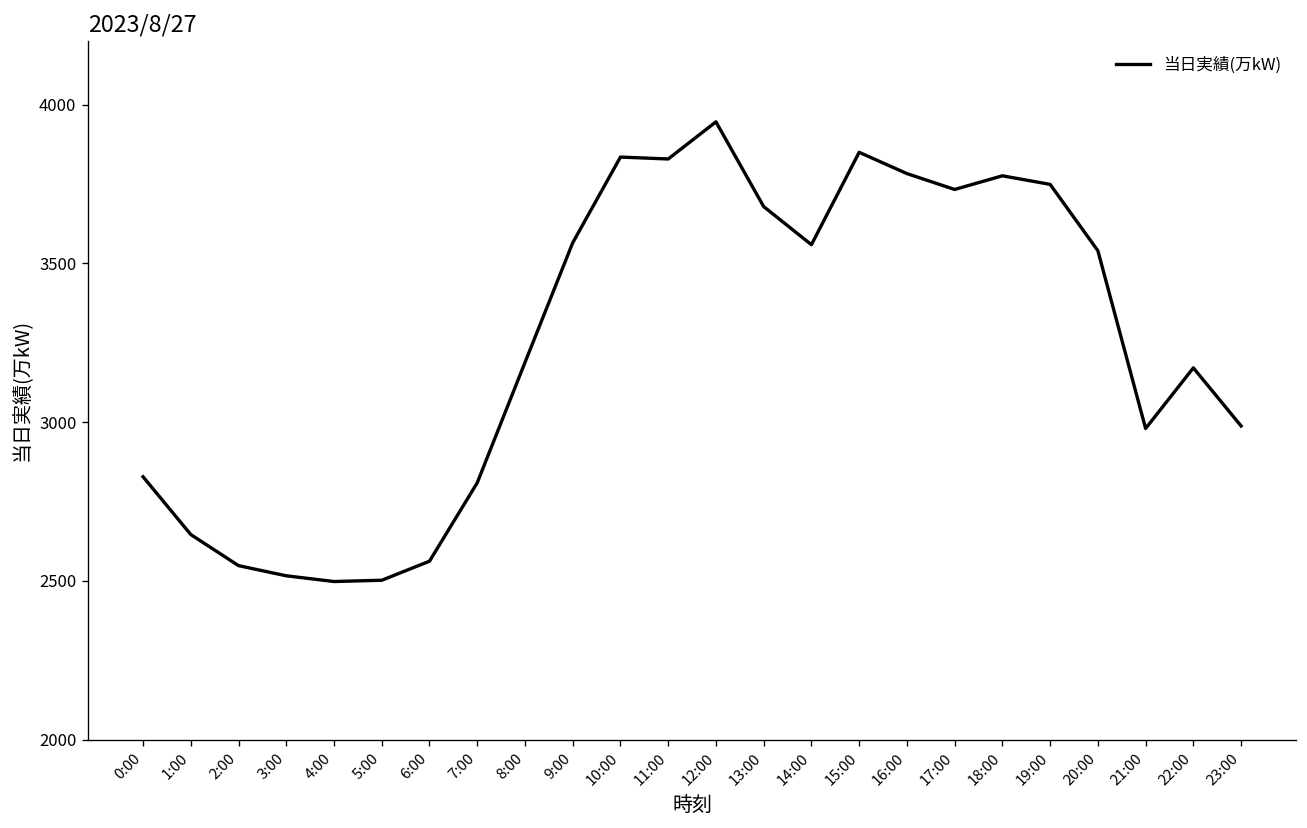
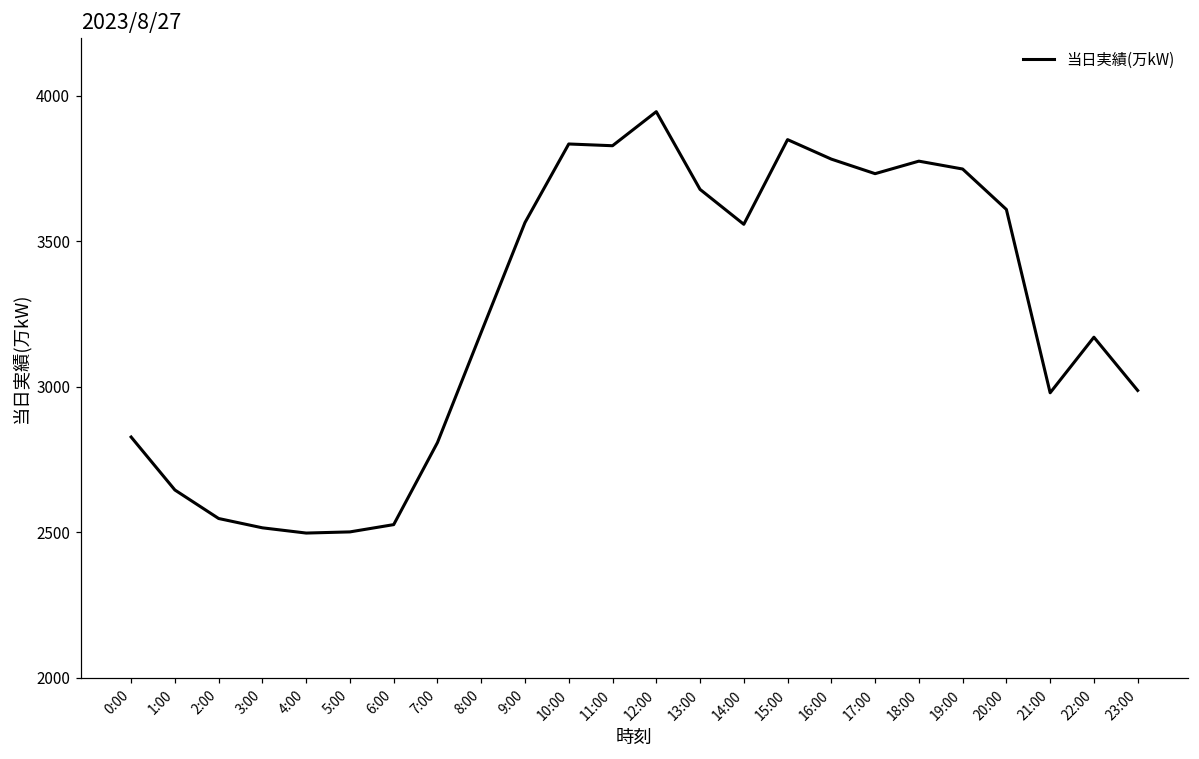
  {
    "0:00": 2830,
    "1:00": 2650,
    "2:00": 2550,
    "3:00": 2520,
    "4:00": 2500,
    "5:00": 2500,
-   "6:00": 2560,
+   "6:00": 2530,
    "7:00": 2810,
    "8:00": 3190,
    "9:00": 3570,
    "10:00": 3840,
    "11:00": 3830,
    "12:00": 3950,
    "13:00": 3680,
    "14:00": 3560,
    "15:00": 3850,
    "16:00": 3780,
    "17:00": 3730,
    "18:00": 3780,
    "19:00": 3750,
-   "20:00": 3540,
+   "20:00": 3610,
    "21:00": 2980,
    "22:00": 3170,
    "23:00": 2990
  }
